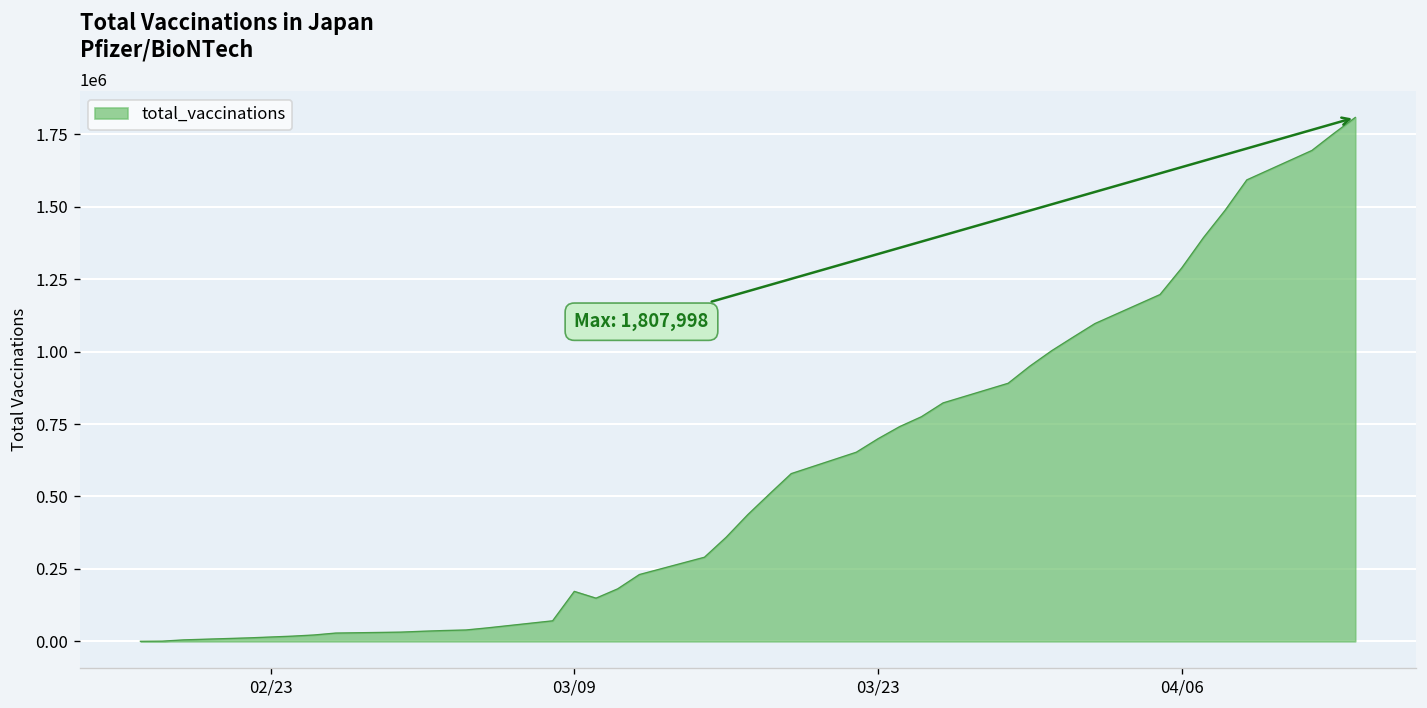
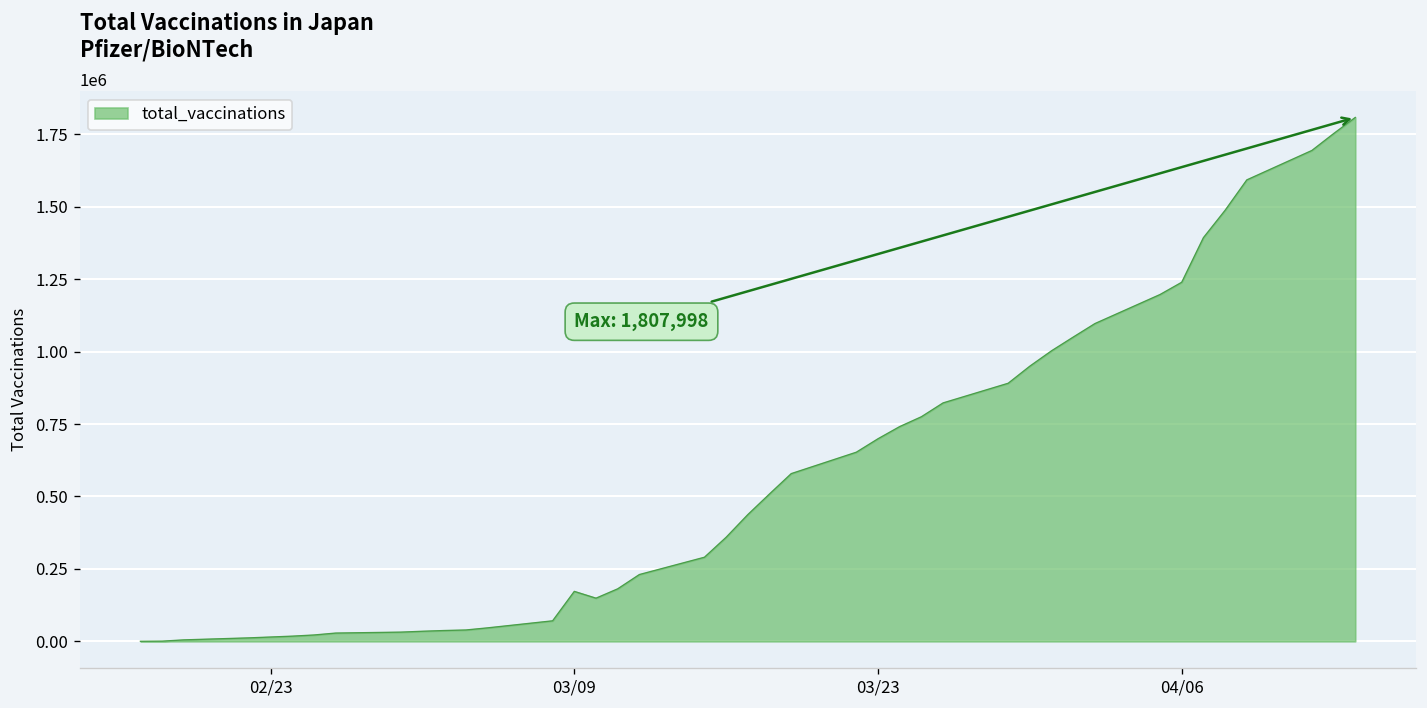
  {
    "03/09": 170000,
    "03/23": 700000,
-   "04/06": 1290000
+   "04/06": 1240000
  }
